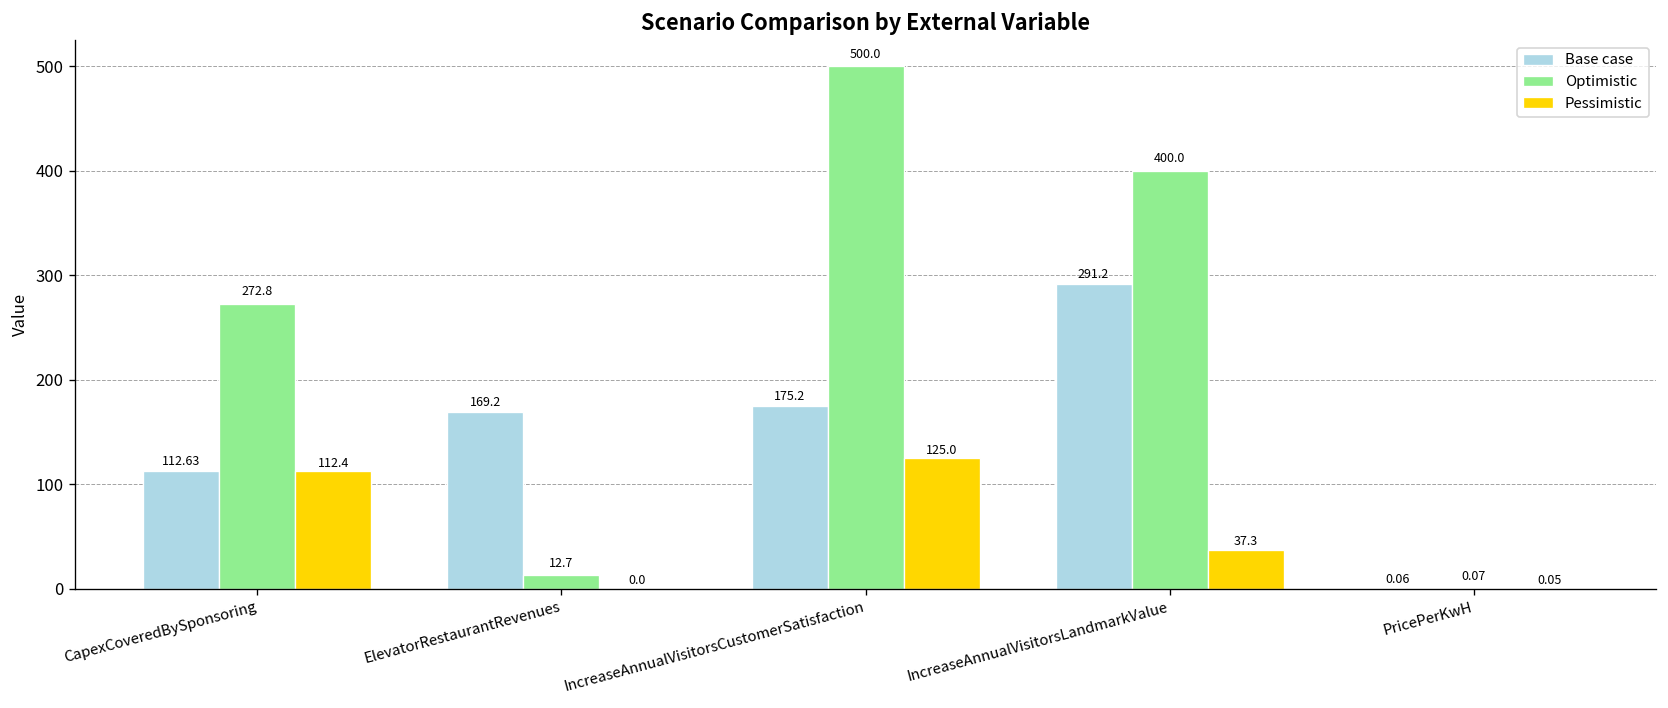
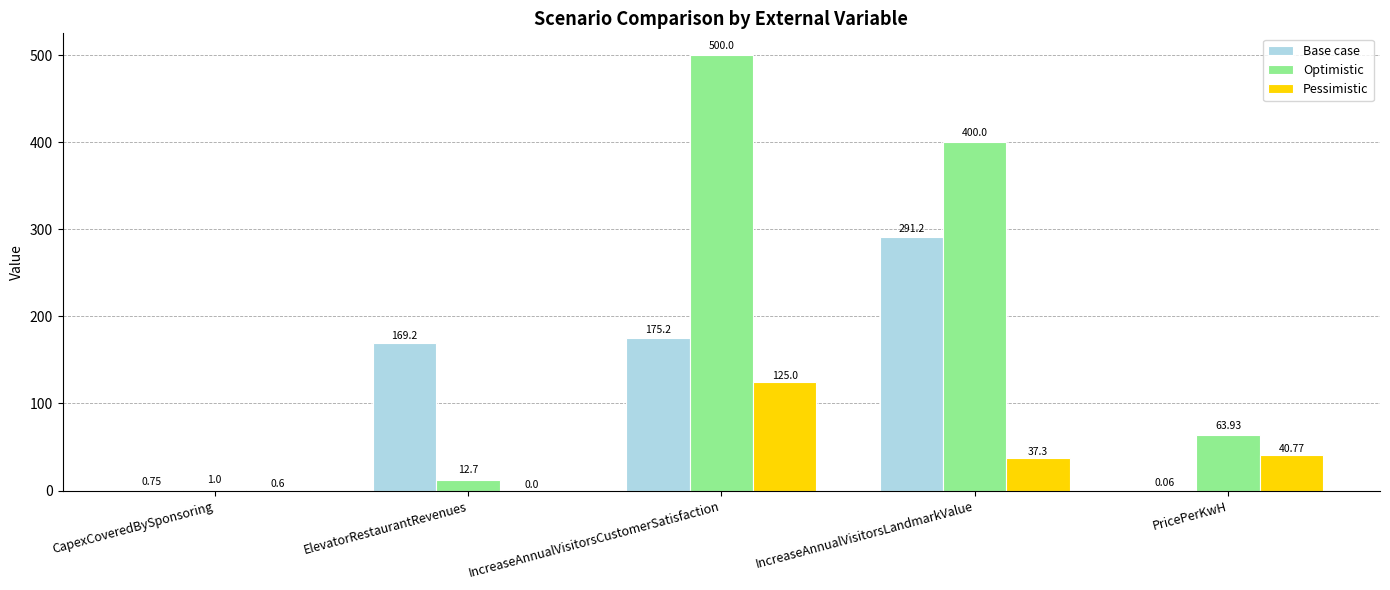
  {
    "Base case": {
-     "CapexCoveredBySponsoring": 112.63,
+     "CapexCoveredBySponsoring": 0.75,
      "ElevatorRestaurantRevenues": 169.2,
      "IncreaseAnnualVisitorsCustomerSatisfaction": 175.2,
      "IncreaseAnnualVisitorsLandmarkValue": 291.2,
      "PricePerKwH": 0.06
    },
    "Optimistic": {
-     "CapexCoveredBySponsoring": 272.8,
+     "CapexCoveredBySponsoring": 1.0,
      "ElevatorRestaurantRevenues": 12.7,
      "IncreaseAnnualVisitorsCustomerSatisfaction": 500.0,
      "IncreaseAnnualVisitorsLandmarkValue": 400.0,
-     "PricePerKwH": 0.07
+     "PricePerKwH": 63.93
    },
    "Pessimistic": {
-     "CapexCoveredBySponsoring": 112.4,
+     "CapexCoveredBySponsoring": 0.6,
      "ElevatorRestaurantRevenues": 0.0,
      "IncreaseAnnualVisitorsCustomerSatisfaction": 125.0,
      "IncreaseAnnualVisitorsLandmarkValue": 37.3,
-     "PricePerKwH": 0.05
+     "PricePerKwH": 40.77
    }
  }
